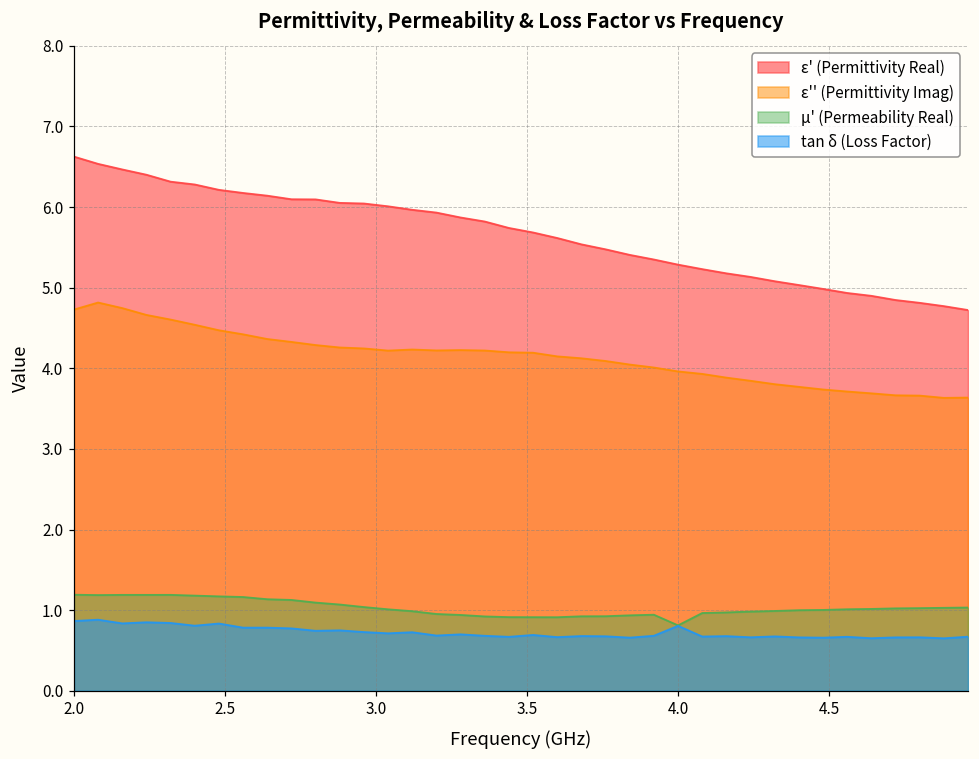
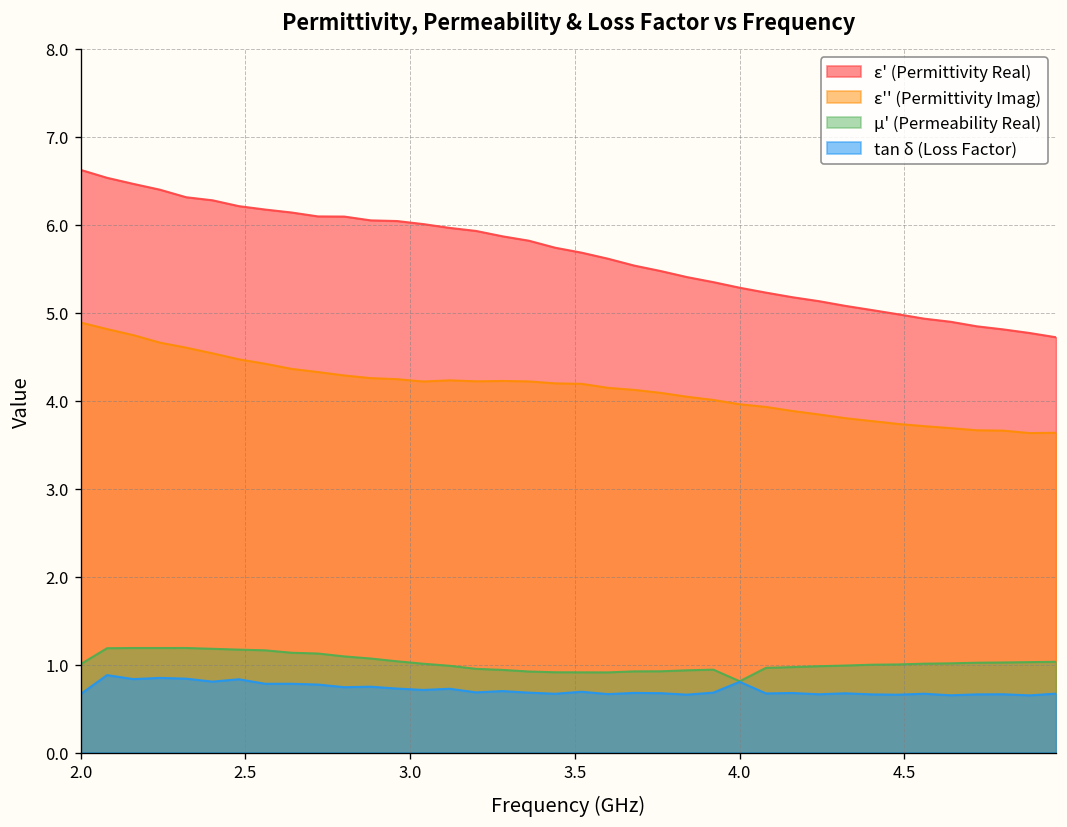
  {
    "ε' (Permittivity Real)": {
      "2.0": 6.6,
      "4.0": 5.3
    },
    "ε'' (Permittivity Imag)": {
-     "2.0": 4.7,
+     "2.0": 4.9,
      "4.0": 4.0
    },
    "μ' (Permeability Real)": {
-     "2.0": 1.2
+     "2.0": 1.0
    },
    "tan δ (Loss Factor)": {
-     "2.0": 0.9
+     "2.0": 0.7
    }
  }
